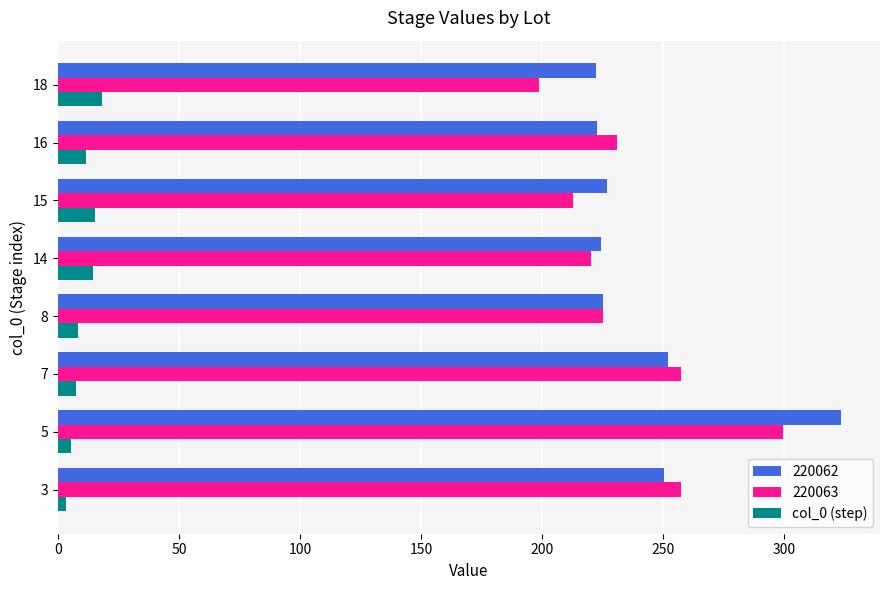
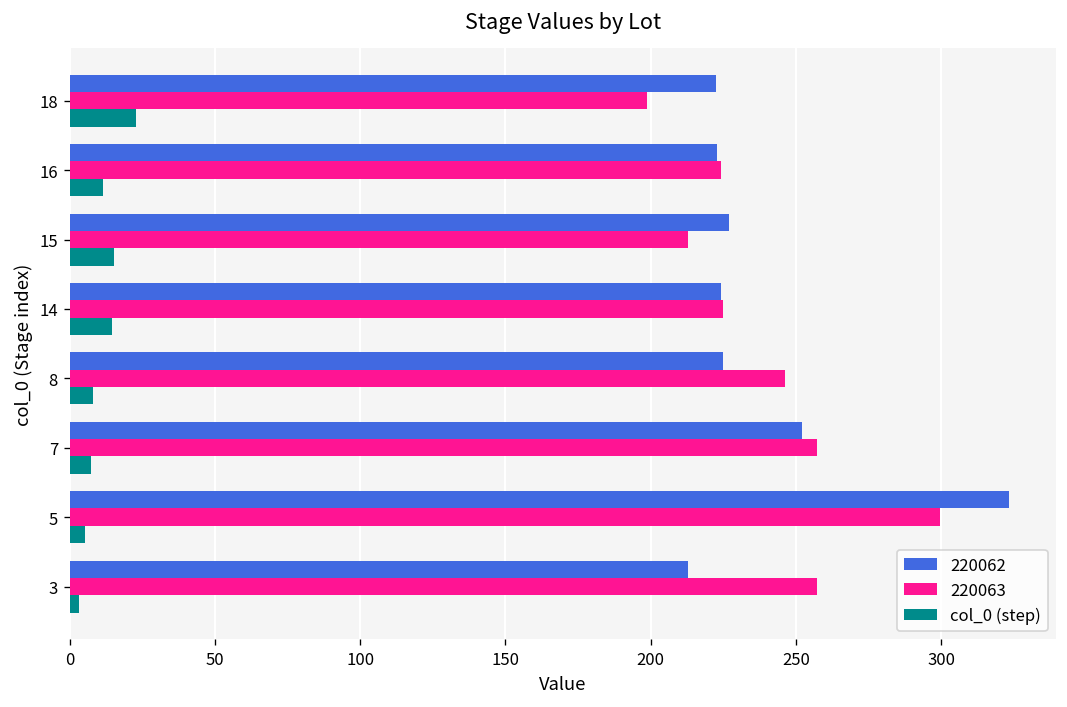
  {
    "220062": {
      "18": 222,
      "16": 223,
      "15": 227,
      "14": 224,
      "8": 225,
      "7": 252,
      "5": 323,
-     "3": 250
+     "3": 213
    },
    "220063": {
      "18": 199,
-     "16": 231,
+     "16": 224,
      "15": 213,
-     "14": 220,
-     "8": 225,
+     "14": 225,
+     "8": 246,
      "7": 257,
      "5": 300,
      "3": 257
    },
    "col_0 (step)": {
-     "18": 18,
+     "18": 23,
      "16": 12,
      "15": 15,
      "14": 15,
      "8": 8,
      "7": 7,
      "5": 5,
      "3": 3
    }
  }
